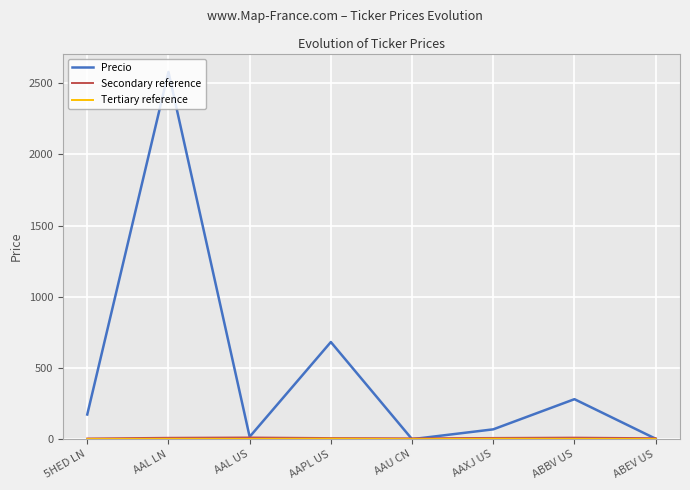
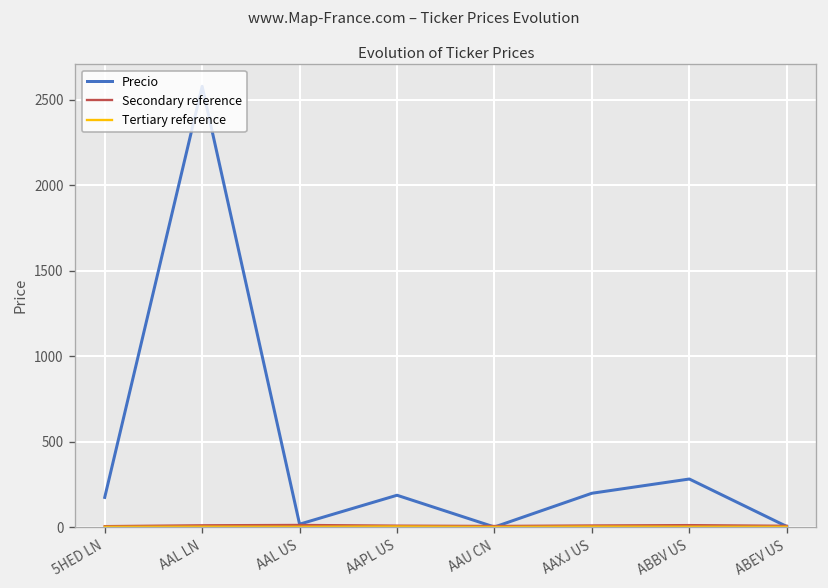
  {
    "Precio": {
      "5HED LN": 170,
-     "AAPL US": 680,
-     "AAXJ US": 70,
+     "AAPL US": 190,
+     "AAXJ US": 200,
      "ABBV US": 280
    }
  }
